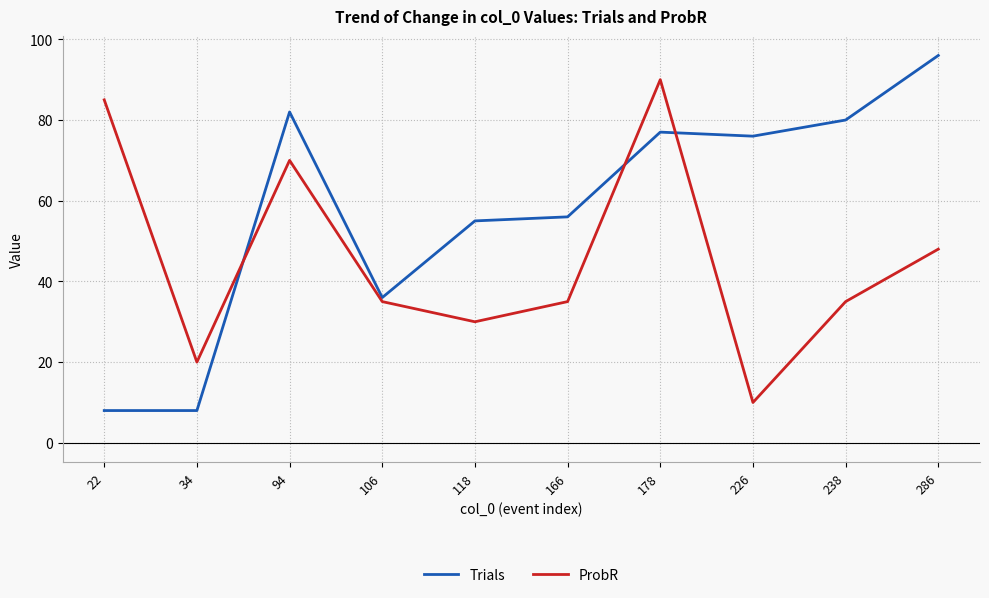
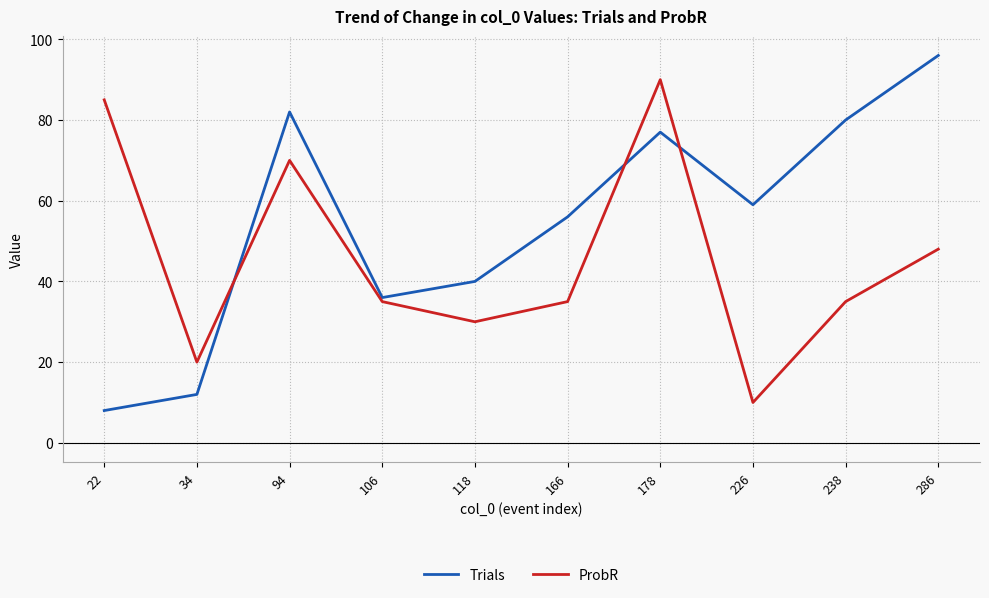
  {
    "Trials": {
      "22": 8,
-     "34": 8,
+     "34": 12,
      "94": 82,
      "106": 36,
-     "118": 55,
+     "118": 40,
      "166": 56,
      "178": 77,
-     "226": 76,
+     "226": 59,
      "238": 80,
      "286": 96
    },
    "ProbR": {
      "22": 85,
      "34": 20,
      "94": 70,
      "106": 35,
      "118": 30,
      "166": 35,
      "178": 90,
      "226": 10,
      "238": 35,
      "286": 48
    }
  }
